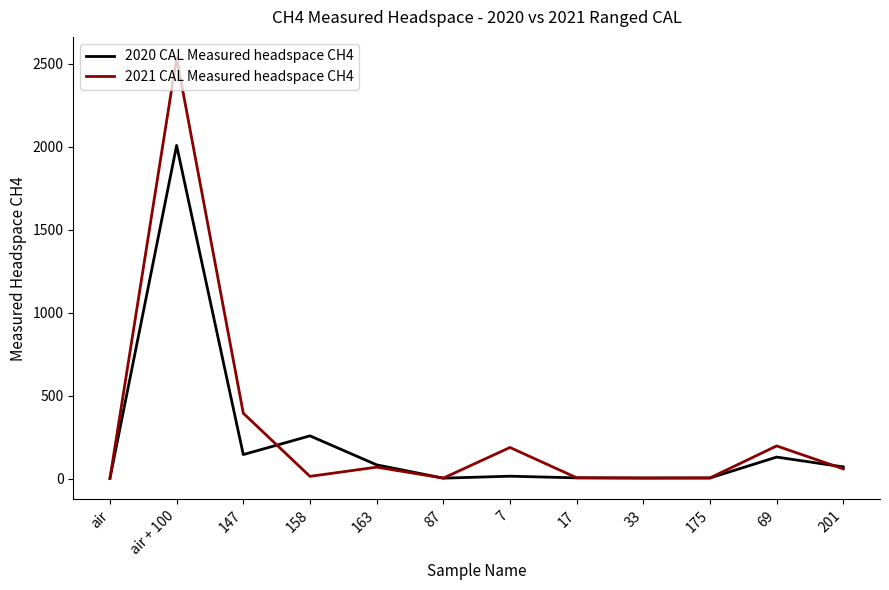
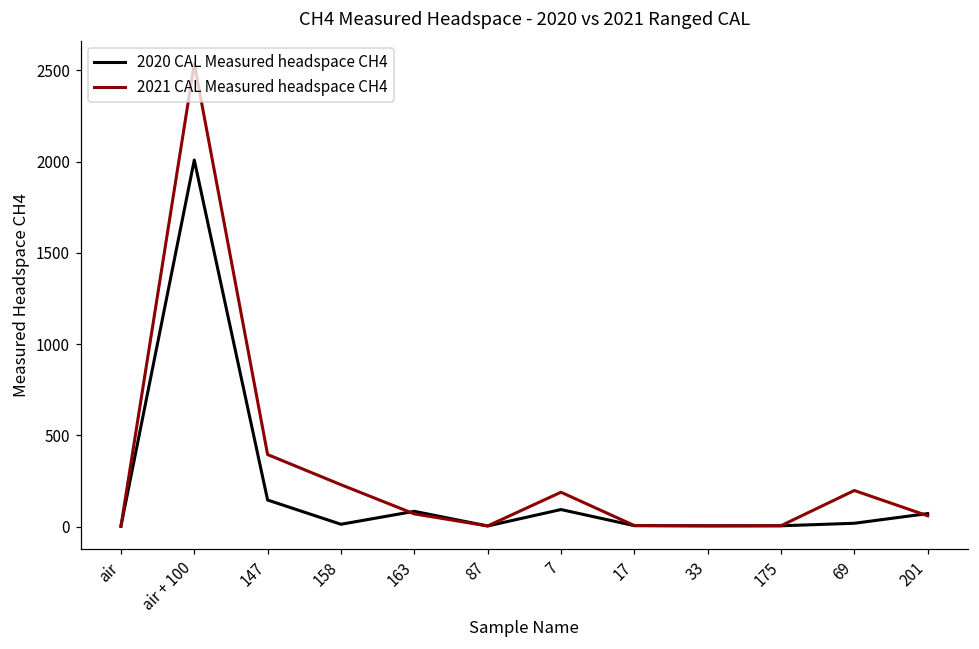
  {
    "2020 CAL Measured headspace CH4": {
      "air + 100": 2010,
      "147": 150,
-     "158": 260,
-     "7": 20,
-     "69": 130
+     "158": 10,
+     "7": 90,
+     "69": 20
    },
    "2021 CAL Measured headspace CH4": {
      "147": 390,
-     "158": 10,
+     "158": 230,
      "7": 190,
      "69": 200
    }
  }
